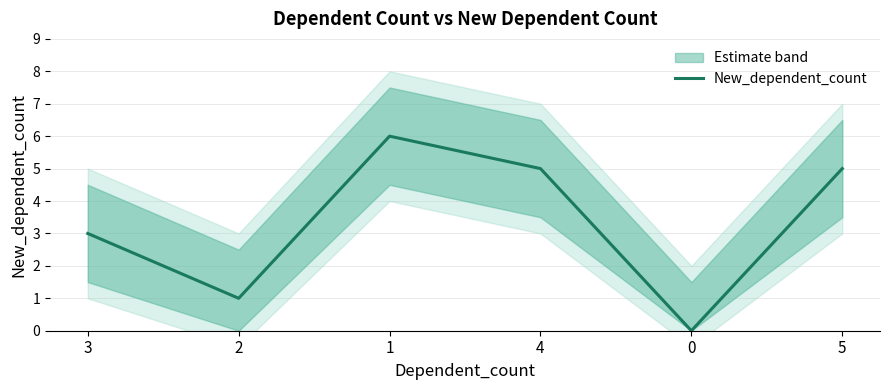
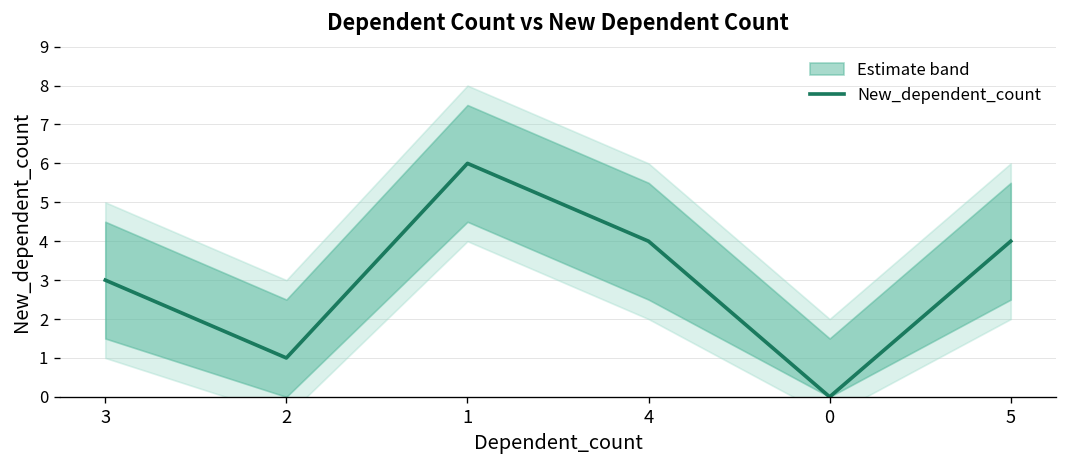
  {
    "New_dependent_count": {
      "3": 3,
      "2": 1,
      "1": 6,
-     "4": 5,
+     "4": 4,
      "0": 0,
-     "5": 5
+     "5": 4
    },
    "Estimate band": {
      "2": 2.5,
      "0": 1.5
    }
  }
